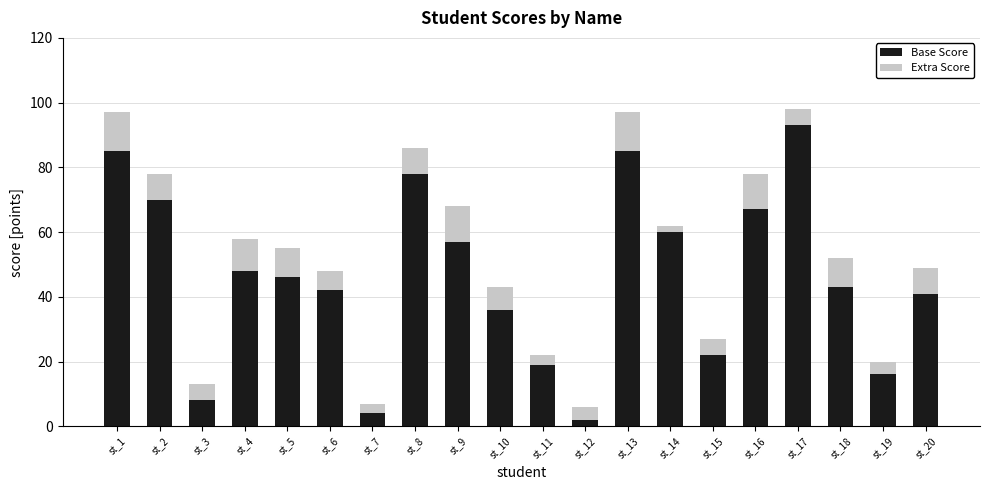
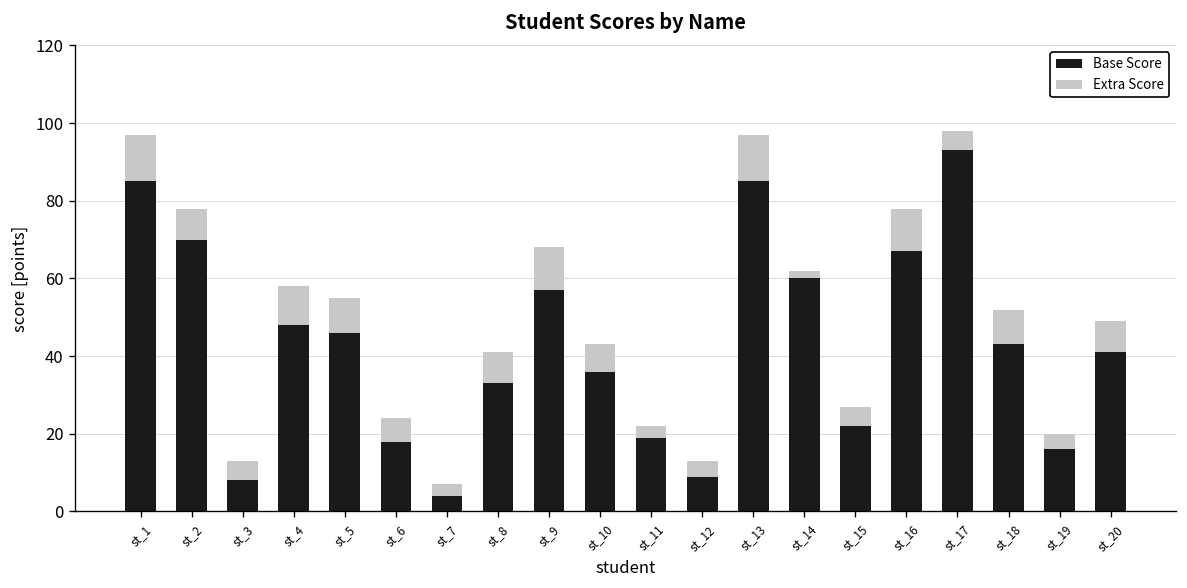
  {
    "Base Score": {
      "st_1": 85,
      "st_2": 70,
      "st_3": 8,
      "st_4": 48,
      "st_5": 46,
-     "st_6": 42,
+     "st_6": 18,
      "st_7": 4,
-     "st_8": 78,
+     "st_8": 33,
      "st_9": 57,
      "st_10": 36,
      "st_11": 19,
-     "st_12": 2,
+     "st_12": 9,
      "st_13": 85,
      "st_14": 60,
      "st_15": 22,
      "st_16": 67,
      "st_17": 93,
      "st_18": 43,
      "st_19": 16,
      "st_20": 41
    },
    "Extra Score": {
      "st_1": 12,
      "st_2": 8,
      "st_3": 5,
      "st_4": 10,
      "st_5": 9,
      "st_6": 6,
      "st_7": 3,
      "st_8": 8,
      "st_9": 11,
      "st_10": 7,
      "st_11": 3,
      "st_12": 4,
      "st_13": 12,
      "st_14": 2,
      "st_15": 5,
      "st_16": 11,
      "st_17": 5,
      "st_18": 9,
      "st_19": 4,
      "st_20": 8
    }
  }
